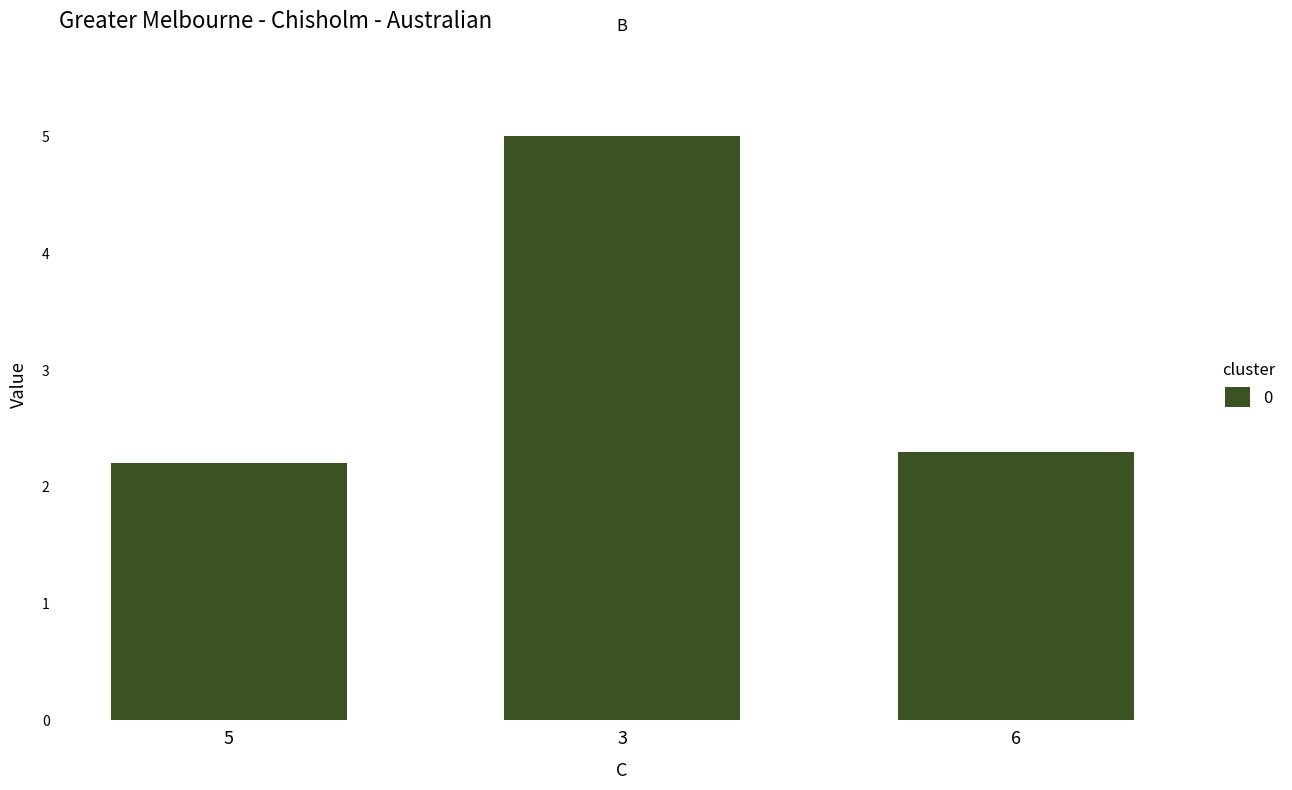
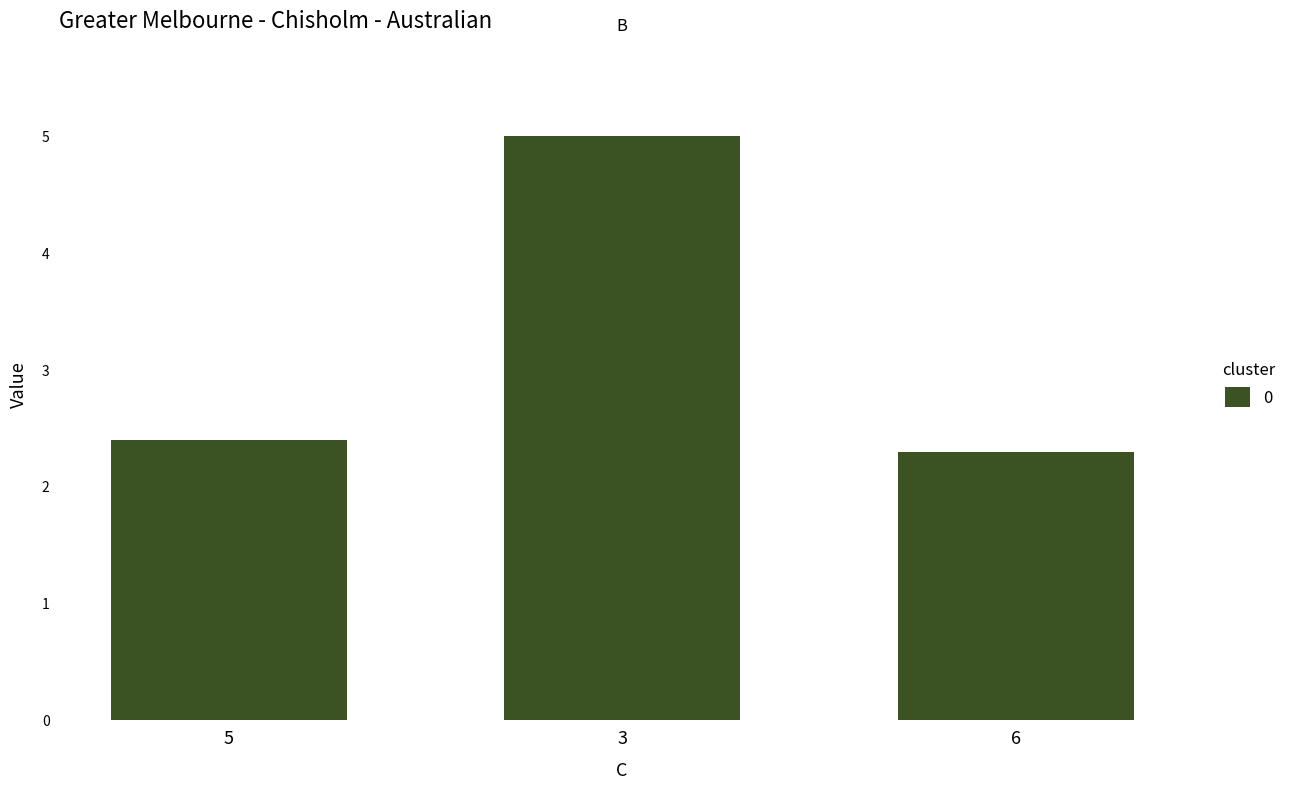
  {
-   "5": 2.2,
+   "5": 2.4,
    "3": 5.0,
    "6": 2.3
  }
